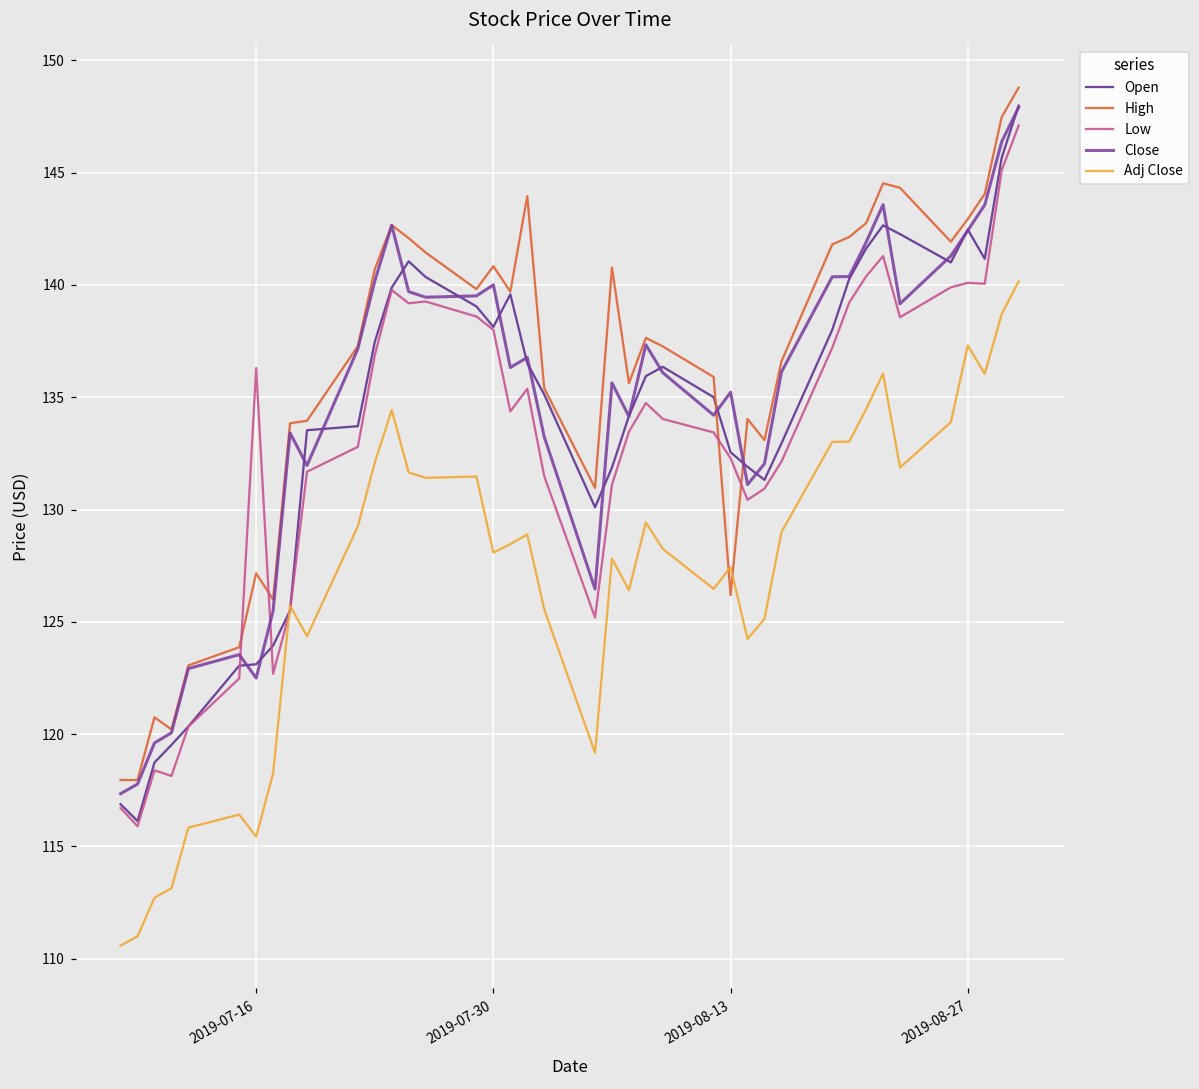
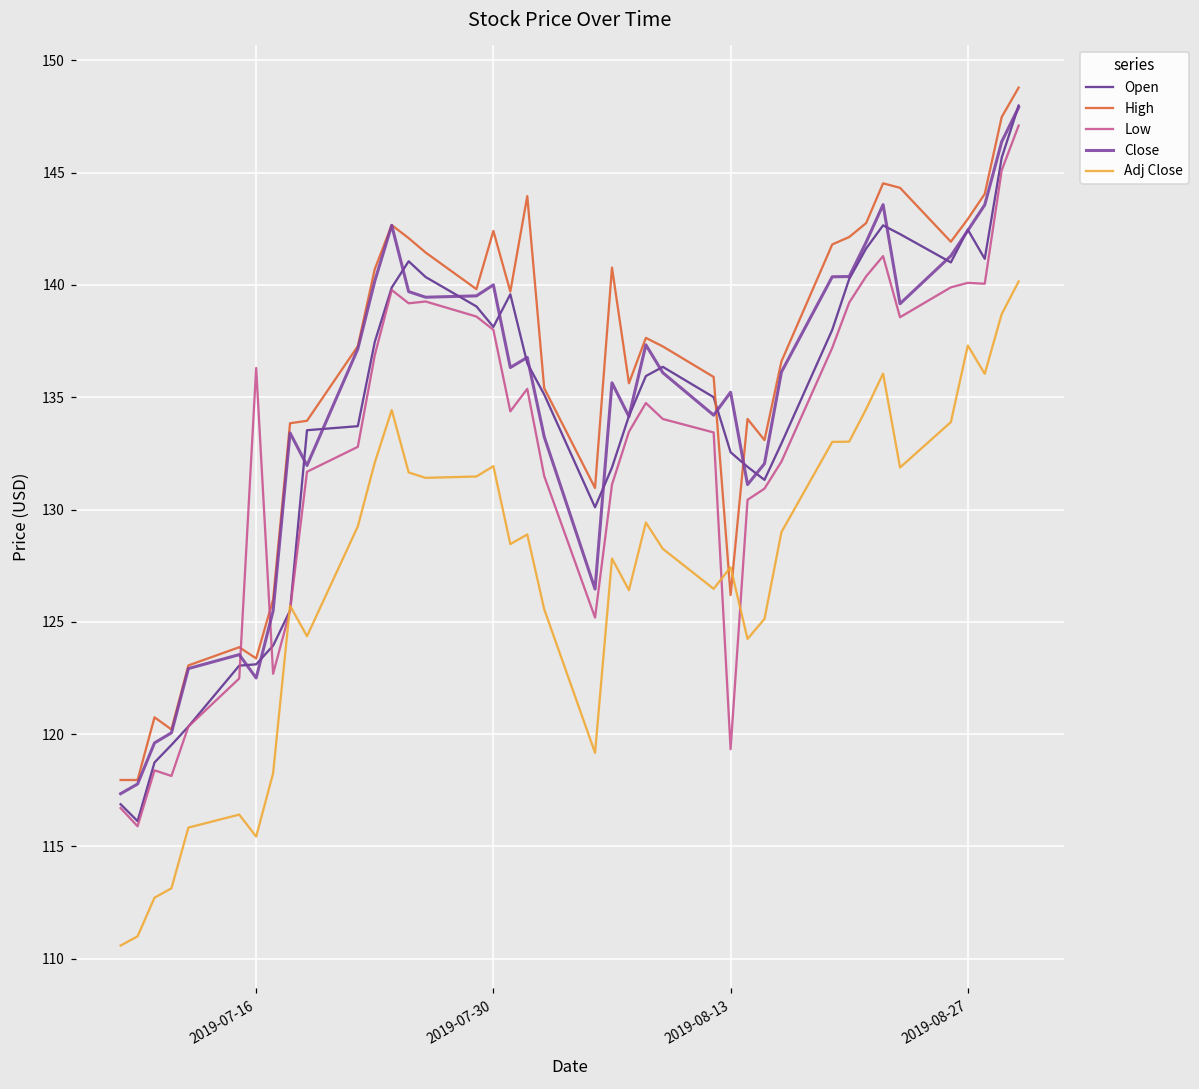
  {
    "High": {
-     "2019-07-16": 127.2,
-     "2019-07-30": 140.8,
+     "2019-07-16": 123.4,
+     "2019-07-30": 142.4,
      "2019-08-13": 126.2,
      "2019-08-27": 142.9
    },
    "Low": {
      "2019-07-16": 136.3,
      "2019-07-30": 138.0,
-     "2019-08-13": 132.3,
+     "2019-08-13": 119.3,
      "2019-08-27": 140.1
    },
    "Adj Close": {
      "2019-07-16": 115.4,
-     "2019-07-30": 128.1,
+     "2019-07-30": 131.9,
      "2019-08-13": 127.4,
      "2019-08-27": 137.3
    }
  }
